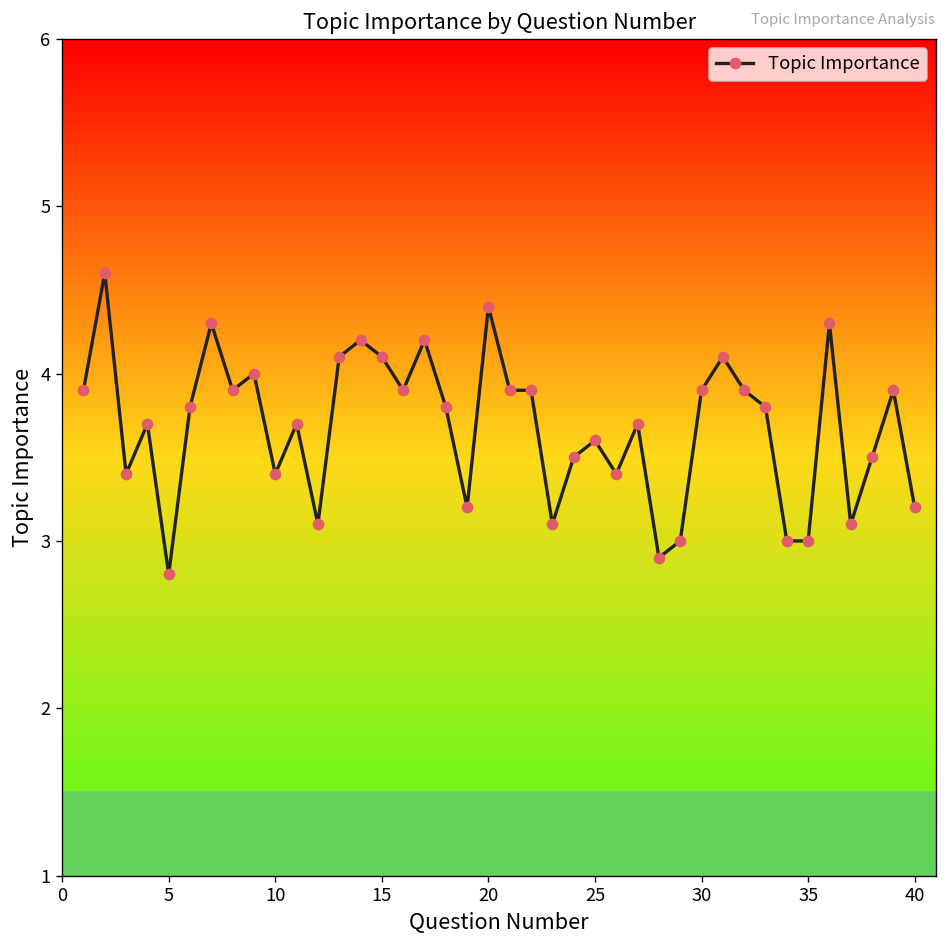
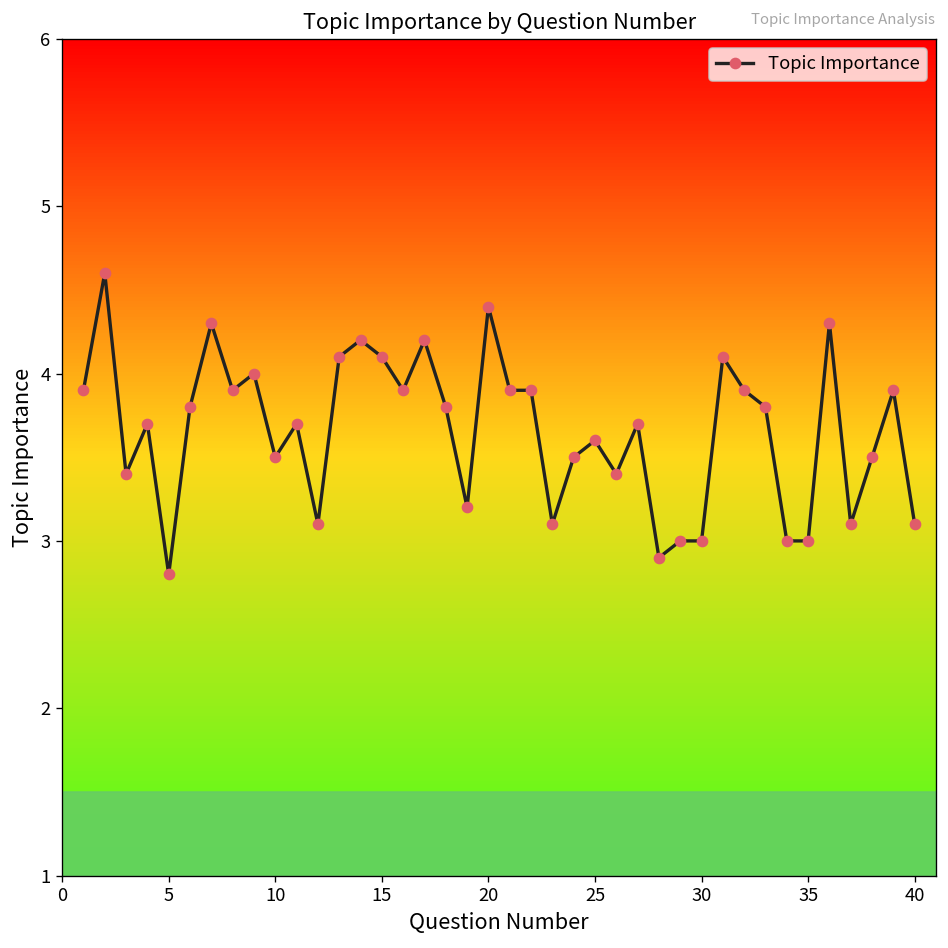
  {
    "5": 2.8,
-   "10": 3.4,
+   "10": 3.5,
    "15": 4.1,
    "20": 4.4,
    "25": 3.6,
-   "30": 3.9,
+   "30": 3.0,
    "35": 3.0,
-   "40": 3.2
+   "40": 3.1
  }
